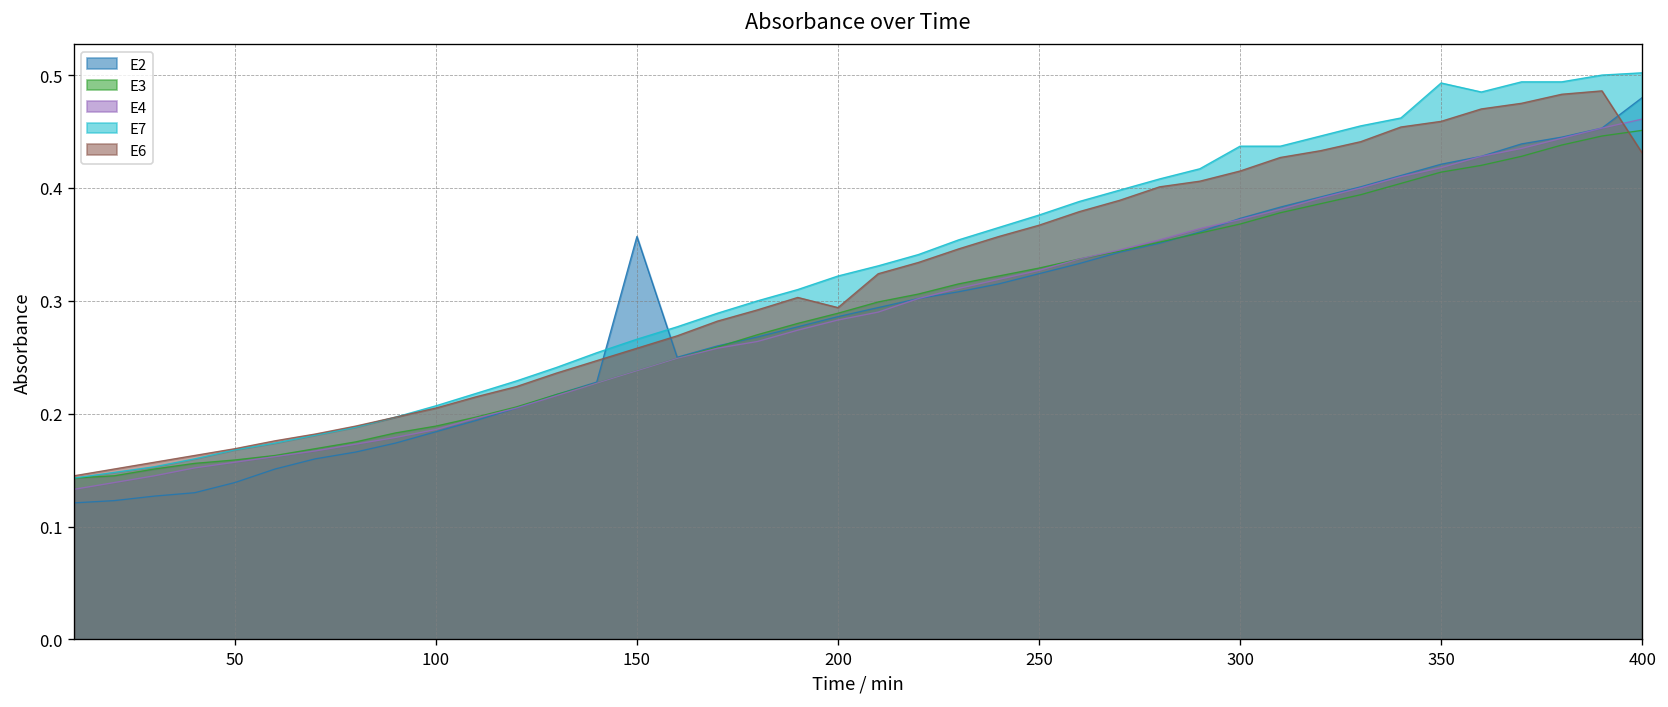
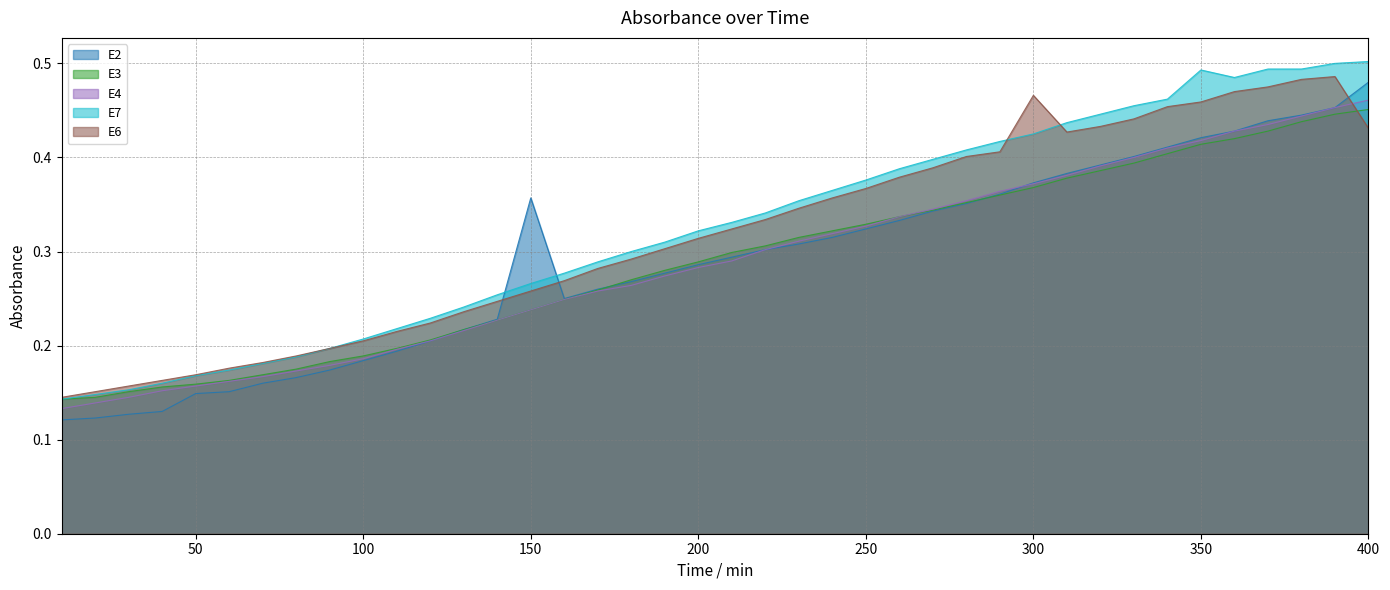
  {
    "E2": {
-     "50": 0.14,
+     "50": 0.15,
      "150": 0.36,
      "200": 0.29,
      "250": 0.32,
      "350": 0.42,
      "400": 0.48
    },
    "E3": {
      "100": 0.19,
      "200": 0.29,
      "300": 0.37,
      "350": 0.41,
      "400": 0.45
    },
    "E4": {
      "200": 0.28,
      "350": 0.42,
      "400": 0.46
    },
    "E7": {
      "150": 0.27,
      "200": 0.32,
      "250": 0.38,
-     "300": 0.44,
+     "300": 0.43,
      "350": 0.49,
      "400": 0.50
    },
    "E6": {
      "150": 0.26,
-     "200": 0.29,
+     "200": 0.31,
      "250": 0.37,
-     "300": 0.42,
+     "300": 0.47,
      "350": 0.46,
      "400": 0.43
    }
  }
